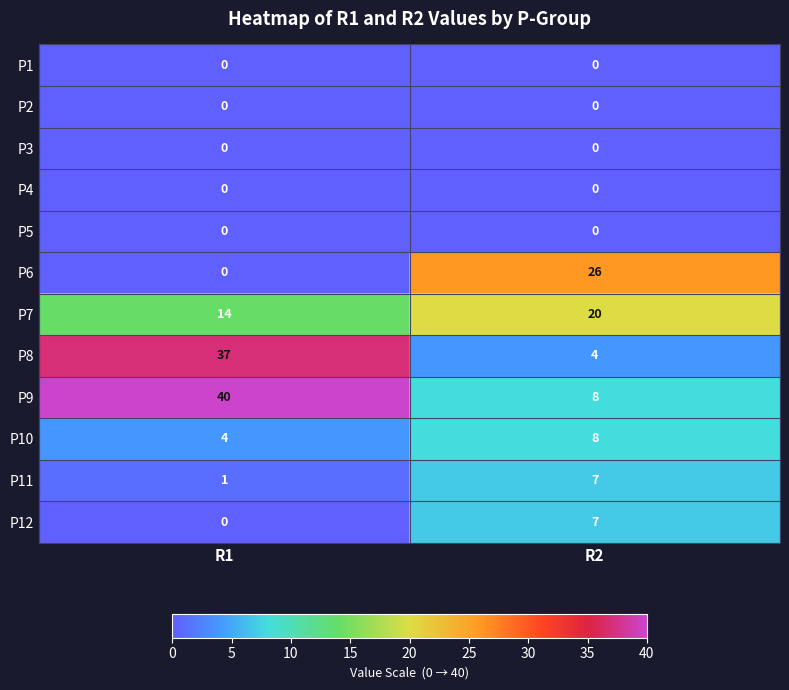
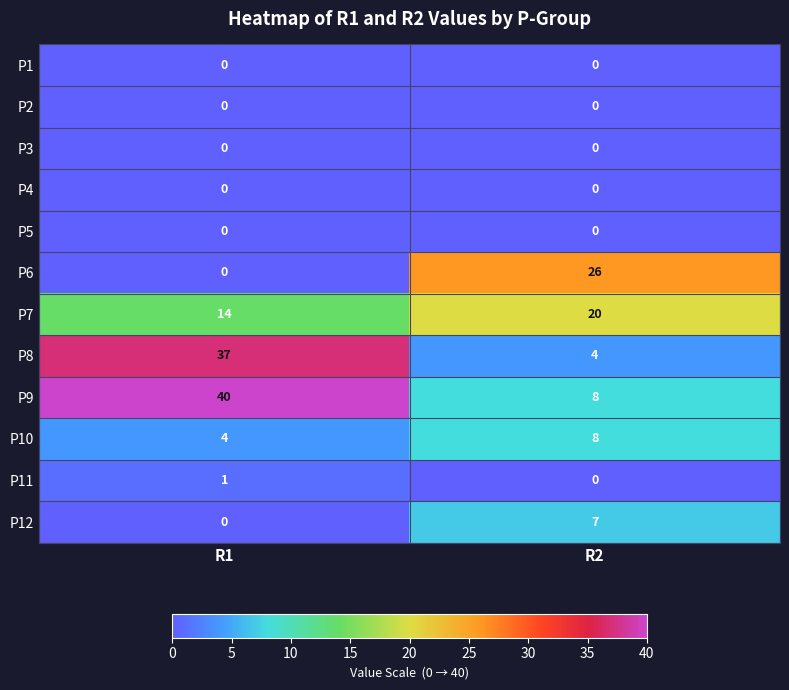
  {
    "P1": {
      "R1": 0,
      "R2": 0
    },
    "P2": {
      "R1": 0,
      "R2": 0
    },
    "P3": {
      "R1": 0,
      "R2": 0
    },
    "P4": {
      "R1": 0,
      "R2": 0
    },
    "P5": {
      "R1": 0,
      "R2": 0
    },
    "P6": {
      "R1": 0,
      "R2": 26
    },
    "P7": {
      "R1": 14,
      "R2": 20
    },
    "P8": {
      "R1": 37,
      "R2": 4
    },
    "P9": {
      "R1": 40,
      "R2": 8
    },
    "P10": {
      "R1": 4,
      "R2": 8
    },
    "P11": {
      "R1": 1,
-     "R2": 7
+     "R2": 0
    },
    "P12": {
      "R1": 0,
      "R2": 7
    }
  }
